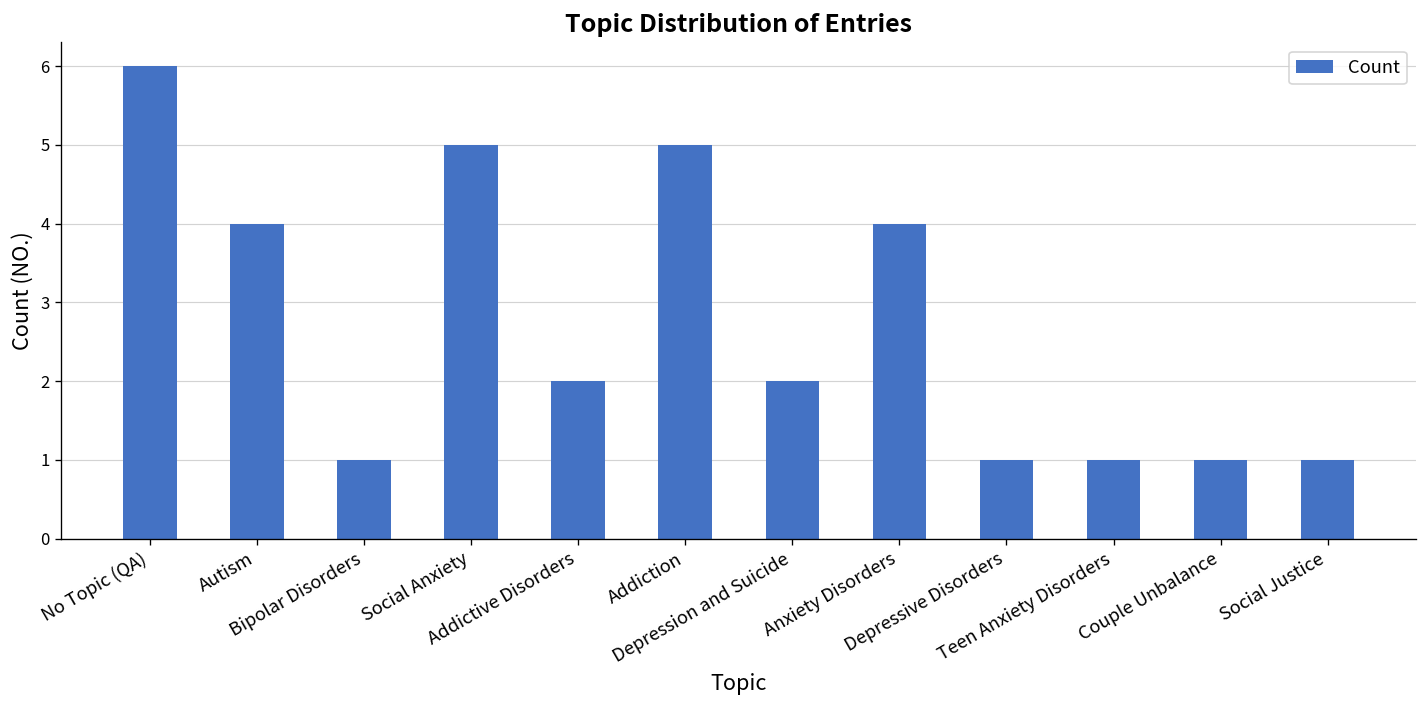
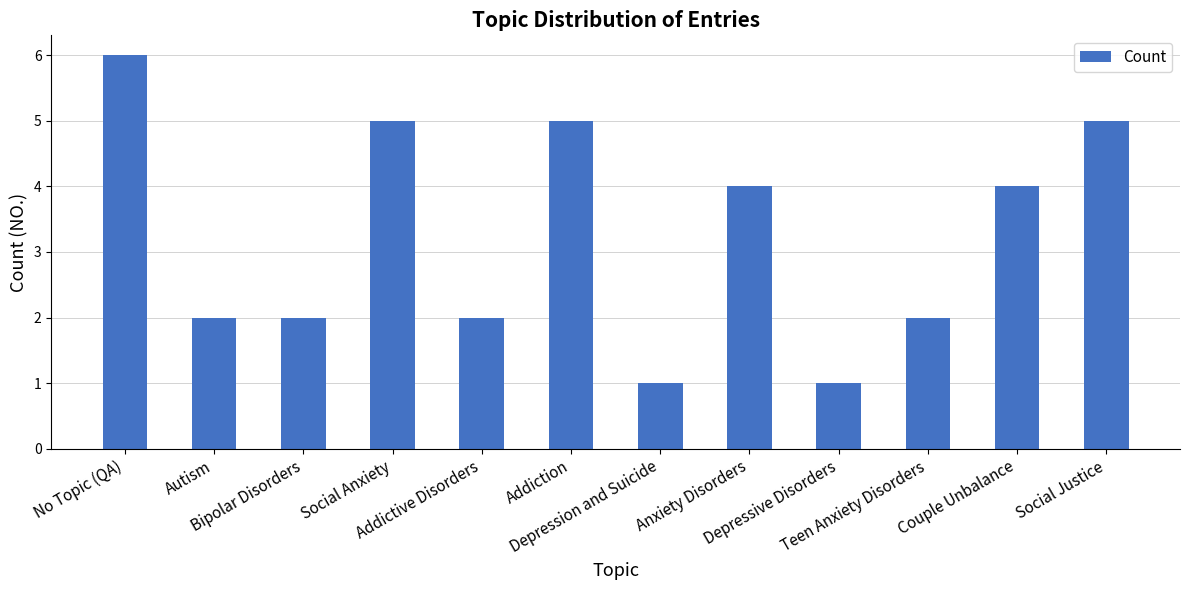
  {
    "No Topic (QA)": 6,
-   "Autism": 4,
-   "Bipolar Disorders": 1,
+   "Autism": 2,
+   "Bipolar Disorders": 2,
    "Social Anxiety": 5,
    "Addictive Disorders": 2,
    "Addiction": 5,
-   "Depression and Suicide": 2,
+   "Depression and Suicide": 1,
    "Anxiety Disorders": 4,
    "Depressive Disorders": 1,
-   "Teen Anxiety Disorders": 1,
-   "Couple Unbalance": 1,
-   "Social Justice": 1
+   "Teen Anxiety Disorders": 2,
+   "Couple Unbalance": 4,
+   "Social Justice": 5
  }
